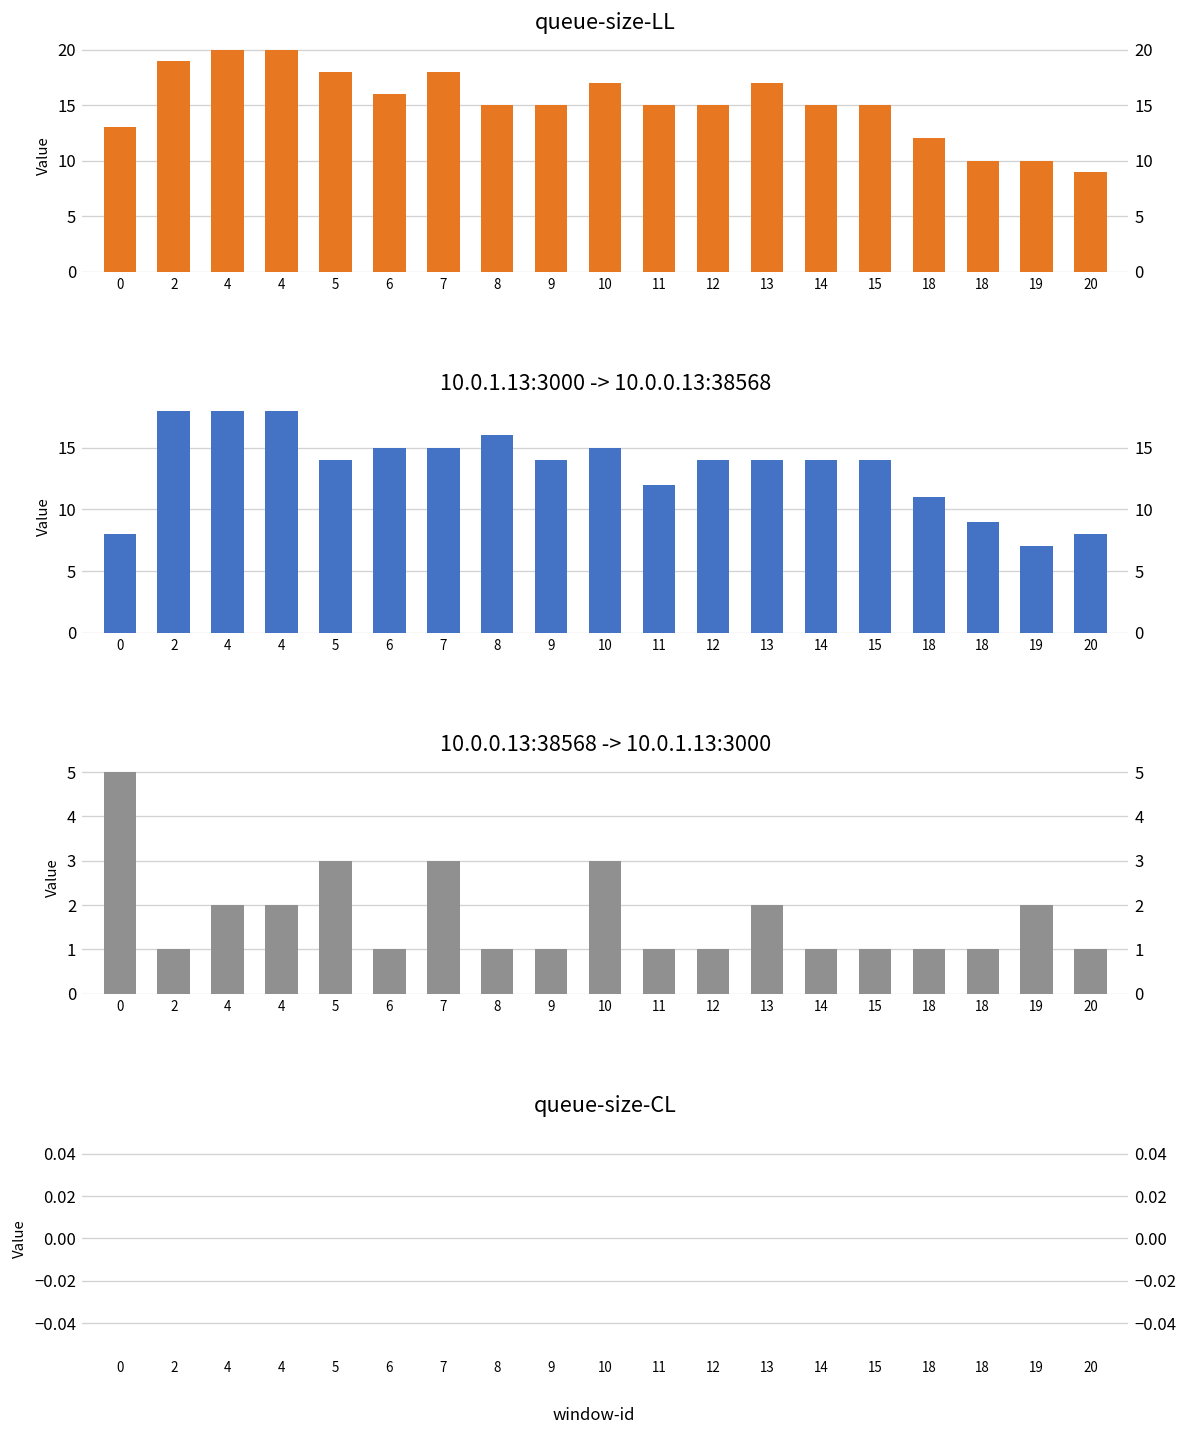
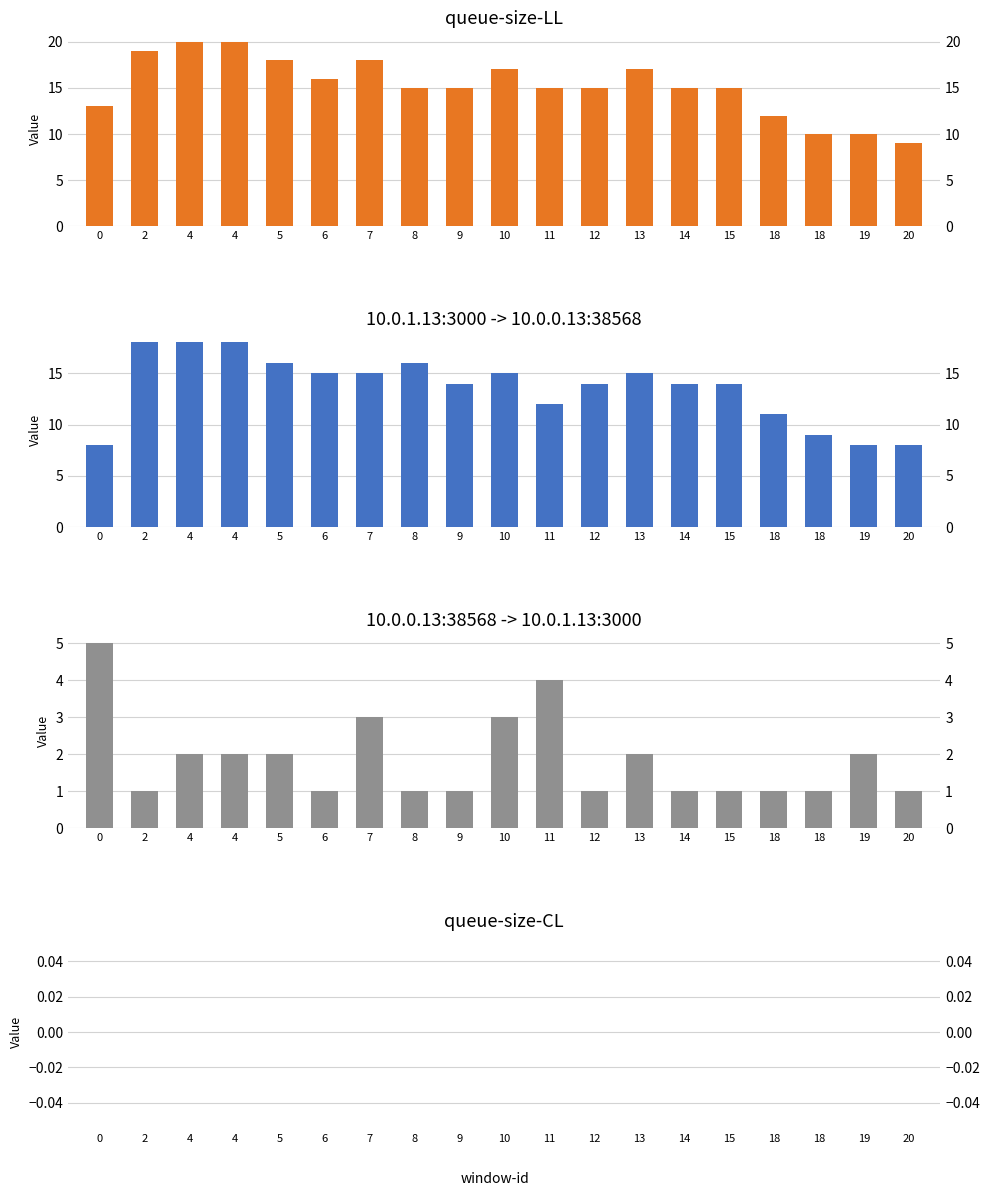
  {
    "queue-size-LL": {
      "0": 13,
      "2": 19,
      "5": 18,
      "6": 16,
      "7": 18,
      "8": 15,
      "9": 15,
      "10": 17,
      "11": 15,
      "12": 15,
      "13": 17,
      "14": 15,
      "15": 15,
      "19": 10,
      "20": 9
    },
    "10.0.1.13:3000 -> 10.0.0.13:38568": {
      "0": 8,
      "2": 18,
-     "5": 14,
+     "5": 16,
      "6": 15,
      "7": 15,
      "8": 16,
      "9": 14,
      "10": 15,
      "11": 12,
      "12": 14,
-     "13": 14,
+     "13": 15,
      "14": 14,
      "15": 14,
-     "19": 7,
+     "19": 8,
      "20": 8
    },
    "10.0.0.13:38568 -> 10.0.1.13:3000": {
      "0": 5,
      "2": 1,
-     "5": 3,
+     "5": 2,
      "6": 1,
      "7": 3,
      "8": 1,
      "9": 1,
      "10": 3,
-     "11": 1,
+     "11": 4,
      "12": 1,
      "13": 2,
      "14": 1,
      "15": 1,
      "19": 2,
      "20": 1
    },
    "queue-size-CL": {
      "0": 0.000,
      "2": 0.000,
      "5": 0.000,
      "6": 0.000,
      "7": 0.000,
      "8": 0.000,
      "9": 0.000,
      "10": 0.000,
      "11": 0.000,
      "12": 0.000,
      "13": 0.000,
      "14": 0.000,
      "15": 0.000,
      "19": 0.000,
      "20": 0.000
    }
  }
